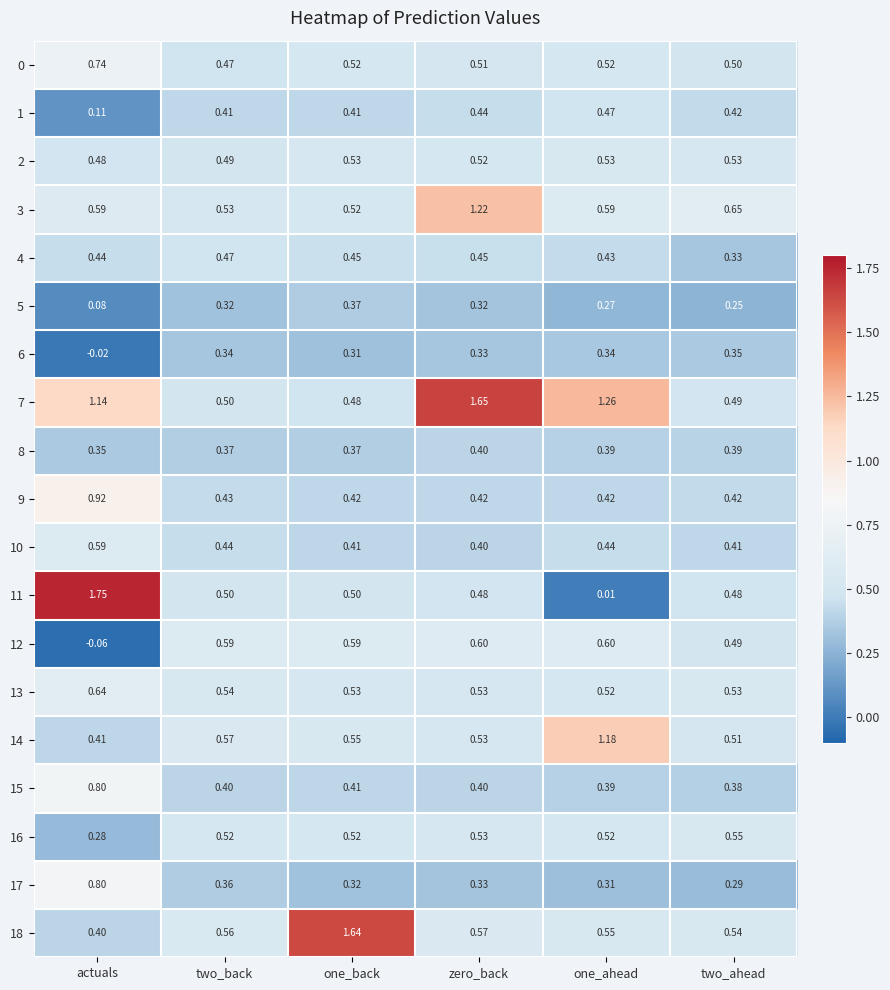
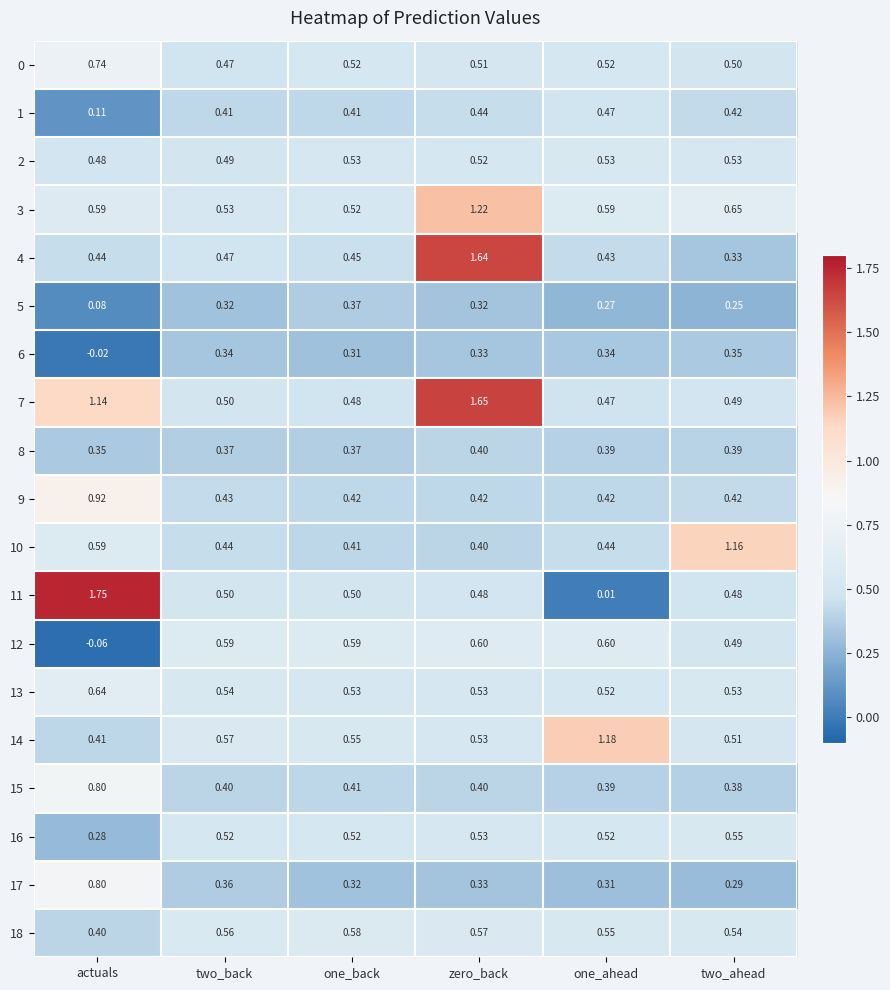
  {
    "0": {
      "actuals": 0.74,
      "two_back": 0.47,
      "one_back": 0.52,
      "zero_back": 0.51,
      "one_ahead": 0.52,
      "two_ahead": 0.50
    },
    "1": {
      "actuals": 0.11,
      "two_back": 0.41,
      "one_back": 0.41,
      "zero_back": 0.44,
      "one_ahead": 0.47,
      "two_ahead": 0.42
    },
    "2": {
      "actuals": 0.48,
      "two_back": 0.49,
      "one_back": 0.53,
      "zero_back": 0.52,
      "one_ahead": 0.53,
      "two_ahead": 0.53
    },
    "3": {
      "actuals": 0.59,
      "two_back": 0.53,
      "one_back": 0.52,
      "zero_back": 1.22,
      "one_ahead": 0.59,
      "two_ahead": 0.65
    },
    "4": {
      "actuals": 0.44,
      "two_back": 0.47,
      "one_back": 0.45,
-     "zero_back": 0.45,
+     "zero_back": 1.64,
      "one_ahead": 0.43,
      "two_ahead": 0.33
    },
    "5": {
      "actuals": 0.08,
      "two_back": 0.32,
      "one_back": 0.37,
      "zero_back": 0.32,
      "one_ahead": 0.27,
      "two_ahead": 0.25
    },
    "6": {
      "actuals": -0.02,
      "two_back": 0.34,
      "one_back": 0.31,
      "zero_back": 0.33,
      "one_ahead": 0.34,
      "two_ahead": 0.35
    },
    "7": {
      "actuals": 1.14,
      "two_back": 0.50,
      "one_back": 0.48,
      "zero_back": 1.65,
-     "one_ahead": 1.26,
+     "one_ahead": 0.47,
      "two_ahead": 0.49
    },
    "8": {
      "actuals": 0.35,
      "two_back": 0.37,
      "one_back": 0.37,
      "zero_back": 0.40,
      "one_ahead": 0.39,
      "two_ahead": 0.39
    },
    "9": {
      "actuals": 0.92,
      "two_back": 0.43,
      "one_back": 0.42,
      "zero_back": 0.42,
      "one_ahead": 0.42,
      "two_ahead": 0.42
    },
    "10": {
      "actuals": 0.59,
      "two_back": 0.44,
      "one_back": 0.41,
      "zero_back": 0.40,
      "one_ahead": 0.44,
-     "two_ahead": 0.41
+     "two_ahead": 1.16
    },
    "11": {
      "actuals": 1.75,
      "two_back": 0.50,
      "one_back": 0.50,
      "zero_back": 0.48,
      "one_ahead": 0.01,
      "two_ahead": 0.48
    },
    "12": {
      "actuals": -0.06,
      "two_back": 0.59,
      "one_back": 0.59,
      "zero_back": 0.60,
      "one_ahead": 0.60,
      "two_ahead": 0.49
    },
    "13": {
      "actuals": 0.64,
      "two_back": 0.54,
      "one_back": 0.53,
      "zero_back": 0.53,
      "one_ahead": 0.52,
      "two_ahead": 0.53
    },
    "14": {
      "actuals": 0.41,
      "two_back": 0.57,
      "one_back": 0.55,
      "zero_back": 0.53,
      "one_ahead": 1.18,
      "two_ahead": 0.51
    },
    "15": {
      "actuals": 0.80,
      "two_back": 0.40,
      "one_back": 0.41,
      "zero_back": 0.40,
      "one_ahead": 0.39,
      "two_ahead": 0.38
    },
    "16": {
      "actuals": 0.28,
      "two_back": 0.52,
      "one_back": 0.52,
      "zero_back": 0.53,
      "one_ahead": 0.52,
      "two_ahead": 0.55
    },
    "17": {
      "actuals": 0.80,
      "two_back": 0.36,
      "one_back": 0.32,
      "zero_back": 0.33,
      "one_ahead": 0.31,
      "two_ahead": 0.29
    },
    "18": {
      "actuals": 0.40,
      "two_back": 0.56,
-     "one_back": 1.64,
+     "one_back": 0.58,
      "zero_back": 0.57,
      "one_ahead": 0.55,
      "two_ahead": 0.54
    }
  }
